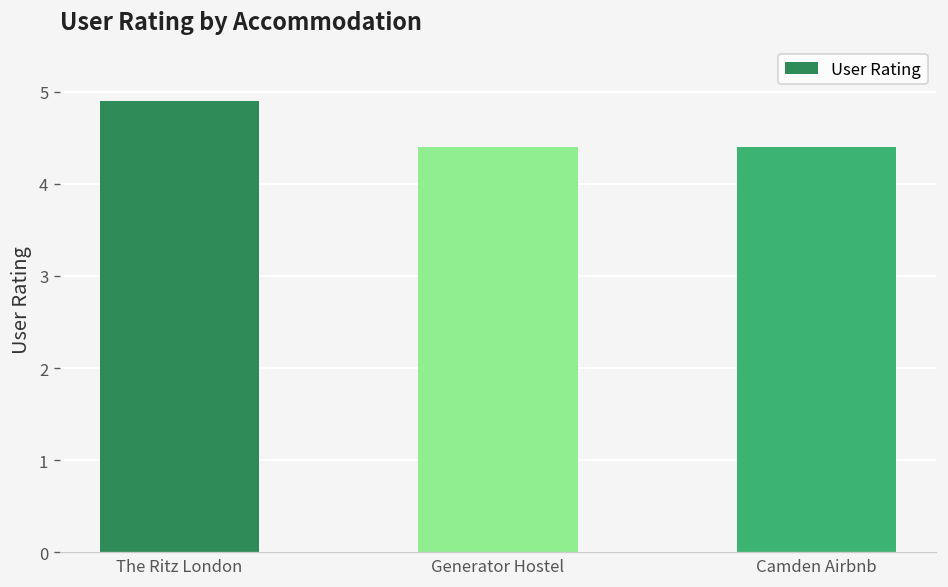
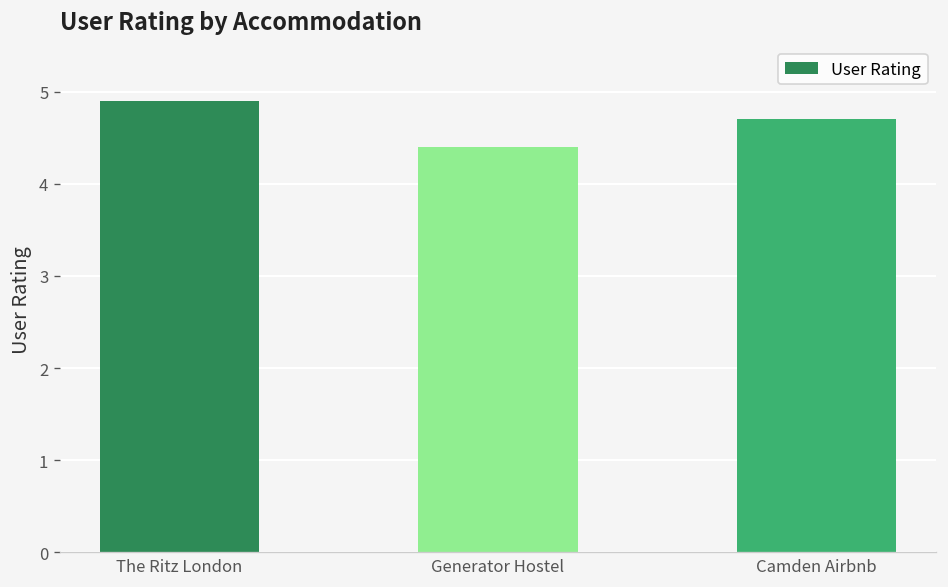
  {
    "The Ritz London": 4.9,
    "Generator Hostel": 4.4,
-   "Camden Airbnb": 4.4
+   "Camden Airbnb": 4.7
  }
